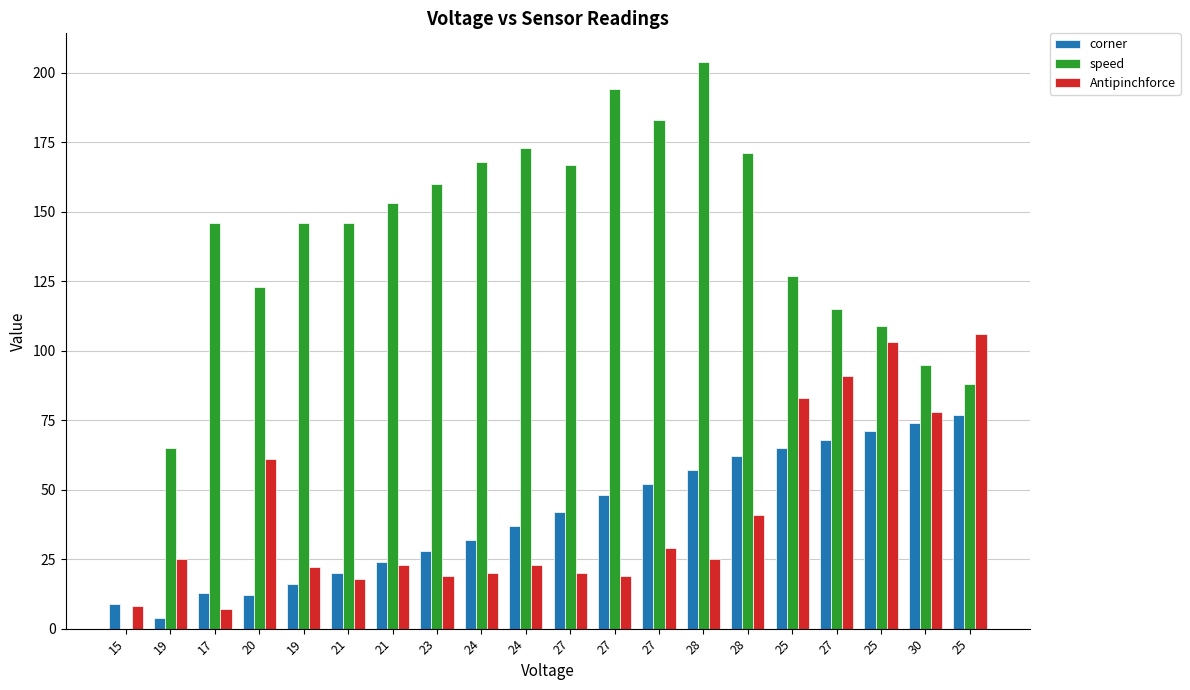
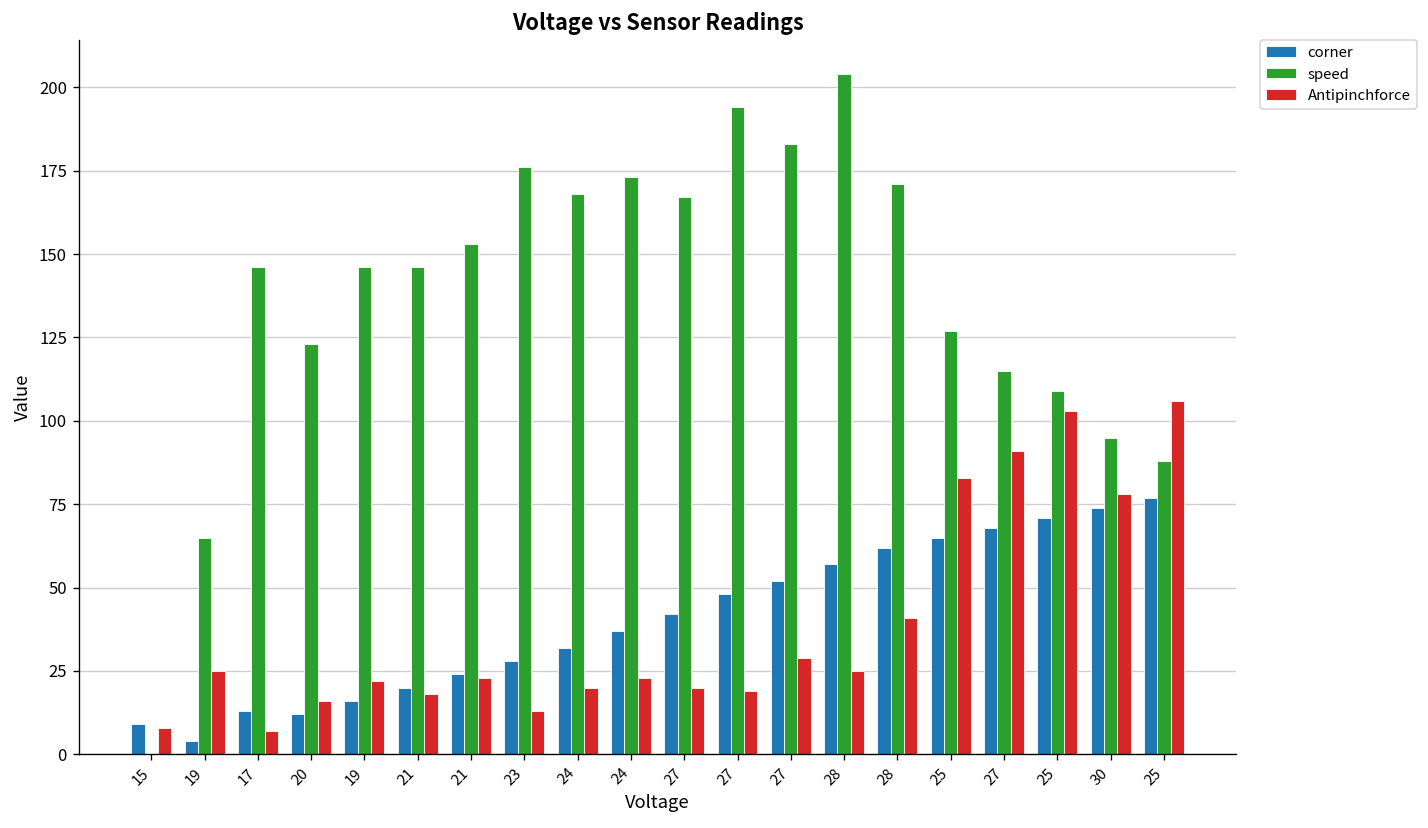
  {
    "corner": {
      "15": 9,
      "17": 13,
      "20": 12,
      "23": 28,
      "30": 74
    },
    "speed": {
      "15": 0,
      "17": 146,
      "20": 123,
-     "23": 160,
+     "23": 176,
      "30": 95
    },
    "Antipinchforce": {
      "15": 8,
      "17": 7,
-     "20": 61,
-     "23": 19,
+     "20": 16,
+     "23": 13,
      "30": 78
    }
  }
